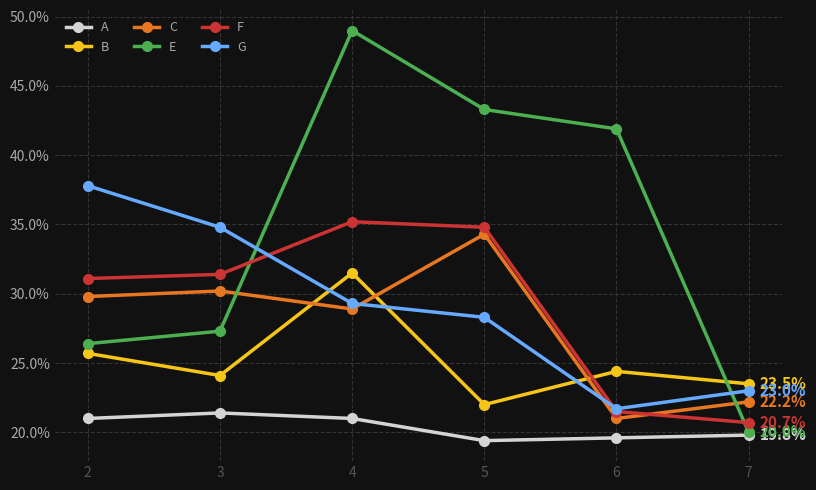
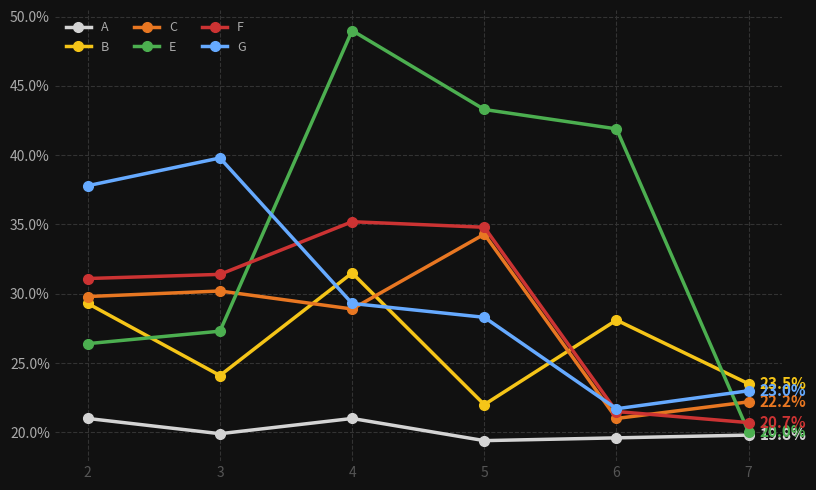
  {
    "A": {
      "2": "21.0%",
-     "3": "21.4%",
+     "3": "19.9%",
      "4": "21.0%",
      "5": "19.4%",
      "6": "19.6%"
    },
    "B": {
-     "2": "25.7%",
+     "2": "29.3%",
      "3": "24.1%",
      "4": "31.5%",
      "5": "22.0%",
-     "6": "24.4%"
+     "6": "28.1%"
    },
    "C": {
      "2": "29.8%",
      "3": "30.2%",
      "4": "28.9%",
      "5": "34.3%",
      "6": "21.0%"
    },
    "E": {
      "2": "26.4%",
      "3": "27.3%",
      "4": "49.0%",
      "5": "43.3%",
      "6": "41.9%"
    },
    "F": {
      "2": "31.1%",
      "3": "31.4%",
      "4": "35.2%",
      "5": "34.8%",
      "6": "21.5%"
    },
    "G": {
      "2": "37.8%",
-     "3": "34.8%",
+     "3": "39.8%",
      "4": "29.3%",
      "5": "28.3%",
      "6": "21.7%"
    }
  }
